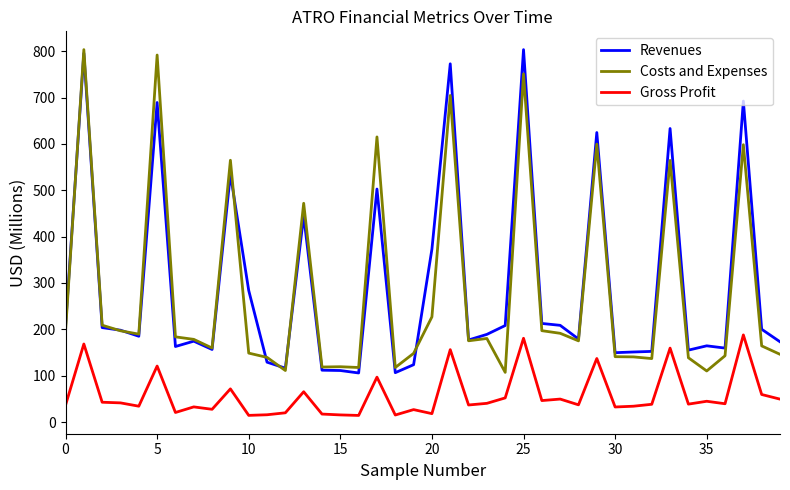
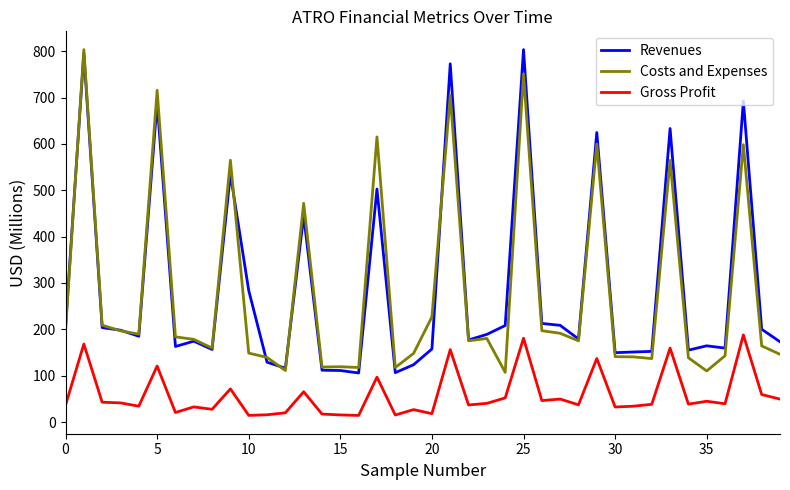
  {
    "Revenues": {
      "0": 210,
      "5": 690,
      "10": 280,
      "15": 110,
-     "20": 370,
+     "20": 160,
      "25": 800,
      "30": 150,
      "35": 160
    },
    "Costs and Expenses": {
      "0": 200,
-     "5": 790,
+     "5": 720,
      "10": 150,
      "15": 120,
      "20": 230,
      "25": 750,
      "30": 140,
      "35": 110
    },
    "Gross Profit": {
      "0": 40,
      "5": 120,
      "10": 10,
      "15": 20,
      "20": 20,
      "25": 180,
      "30": 30,
      "35": 40
    }
  }
